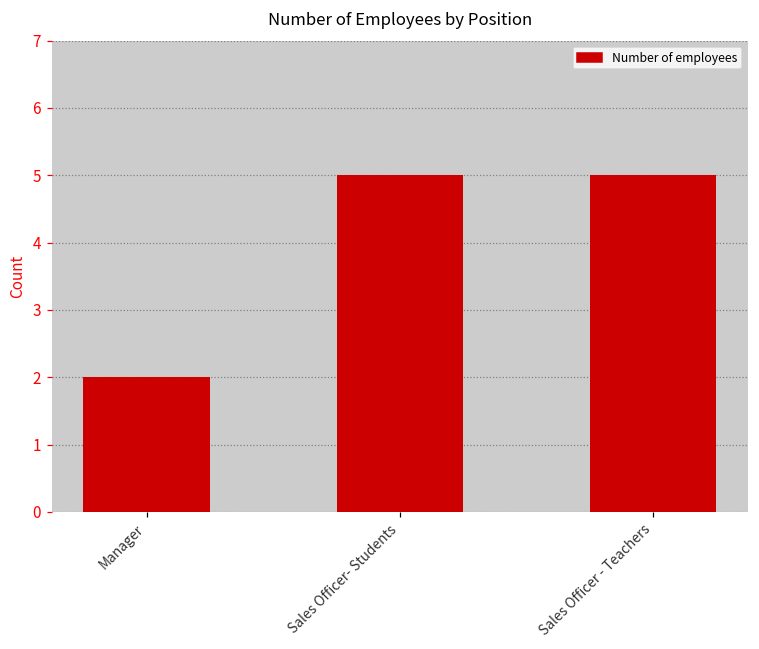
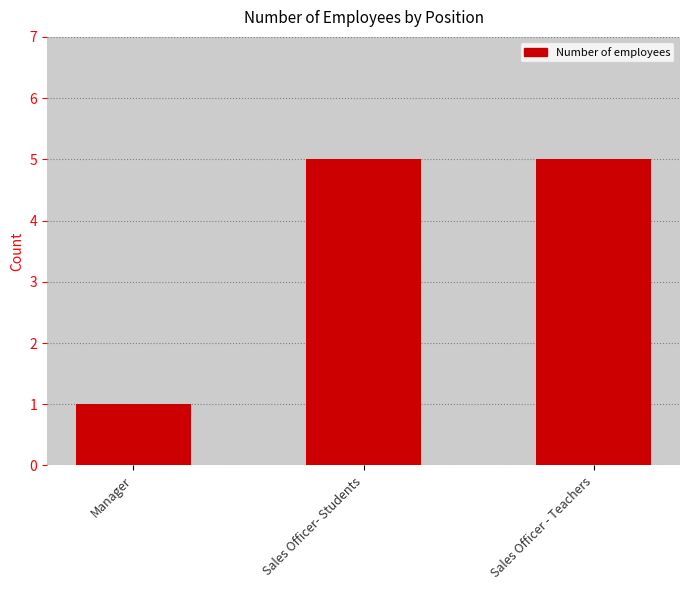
  {
-   "Manager": 2,
+   "Manager": 1,
    "Sales Officer- Students": 5,
    "Sales Officer - Teachers": 5
  }
